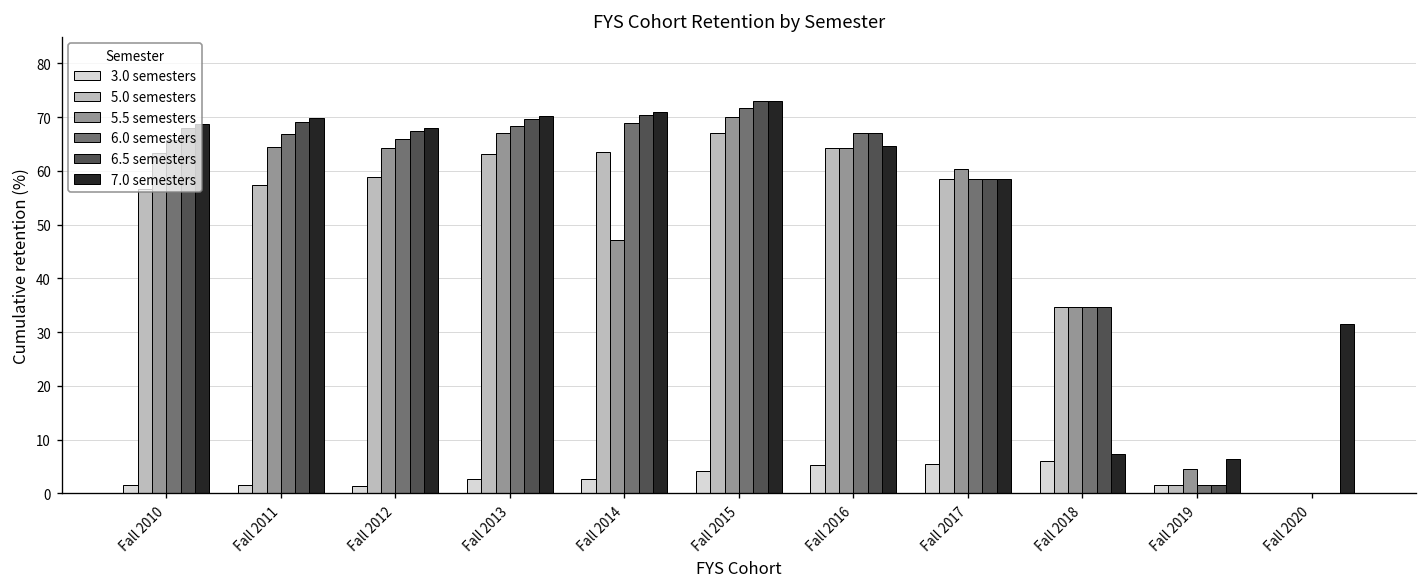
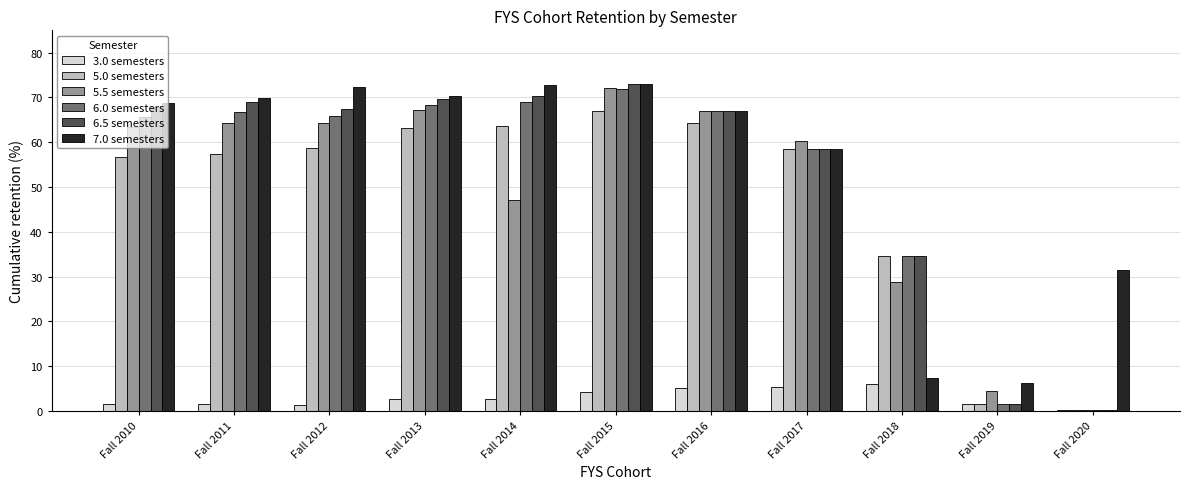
  {
    "5.5 semesters": {
      "Fall 2011": 64,
      "Fall 2012": 64,
      "Fall 2013": 67,
      "Fall 2014": 47,
-     "Fall 2015": 70,
-     "Fall 2016": 64,
+     "Fall 2015": 72,
+     "Fall 2016": 67,
      "Fall 2017": 60,
-     "Fall 2018": 35,
+     "Fall 2018": 29,
      "Fall 2019": 5
    },
    "7.0 semesters": {
      "Fall 2010": 69,
      "Fall 2011": 70,
-     "Fall 2012": 68,
+     "Fall 2012": 72,
      "Fall 2013": 70,
-     "Fall 2014": 71,
+     "Fall 2014": 73,
      "Fall 2015": 73,
-     "Fall 2016": 65,
+     "Fall 2016": 67,
      "Fall 2017": 59,
      "Fall 2018": 7,
      "Fall 2019": 6,
      "Fall 2020": 32
    }
  }
